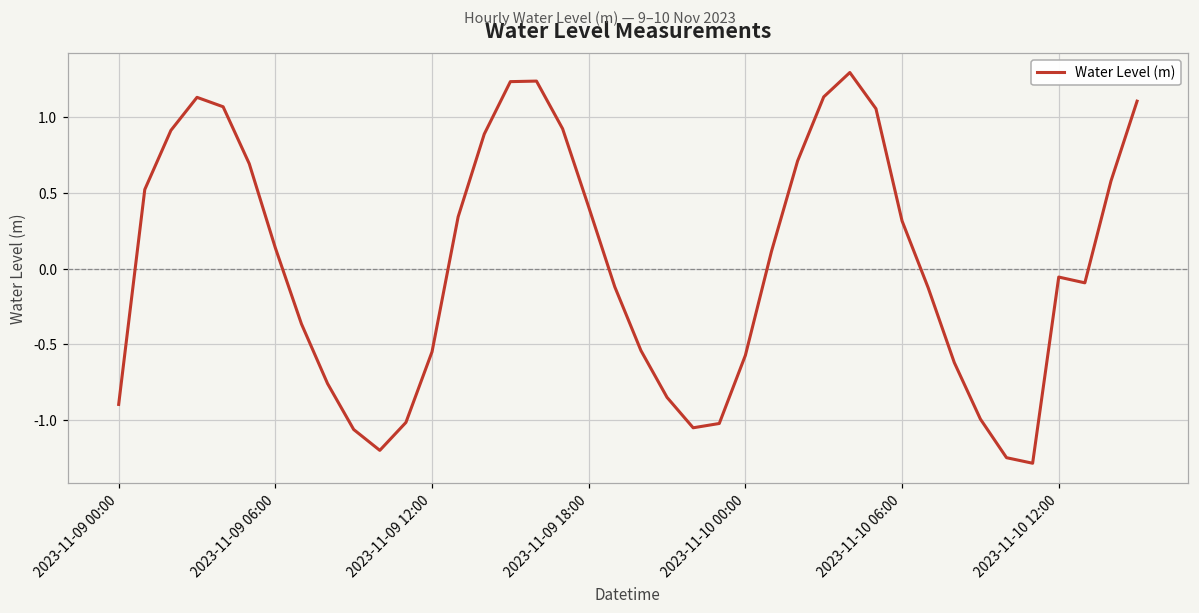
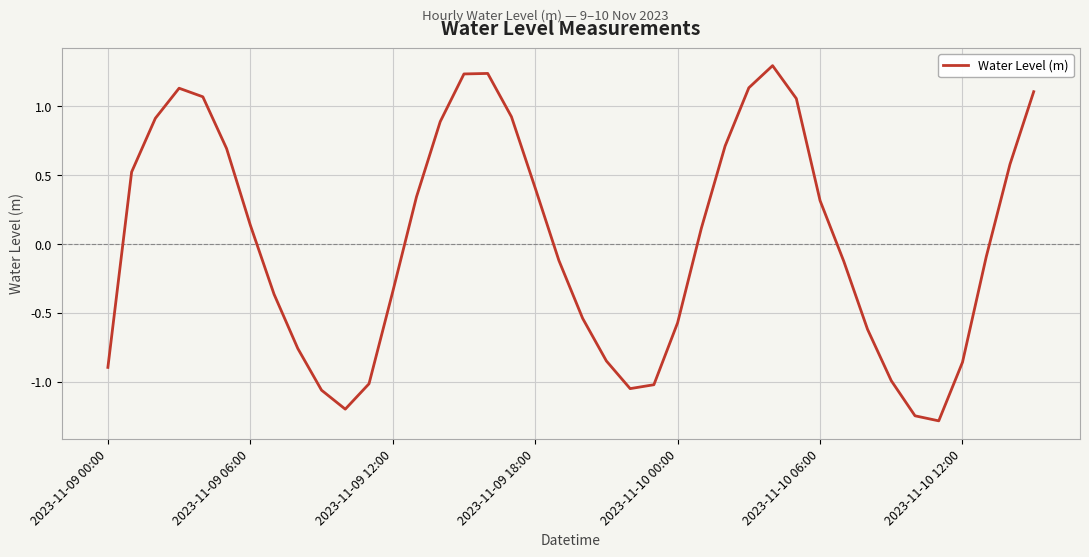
  {
    "2023-11-09 00:00": -0.90,
    "2023-11-09 06:00": 0.14,
-   "2023-11-09 12:00": -0.55,
+   "2023-11-09 12:00": -0.35,
    "2023-11-09 18:00": 0.41,
    "2023-11-10 00:00": -0.57,
    "2023-11-10 06:00": 0.31,
-   "2023-11-10 12:00": -0.06
+   "2023-11-10 12:00": -0.86
  }
